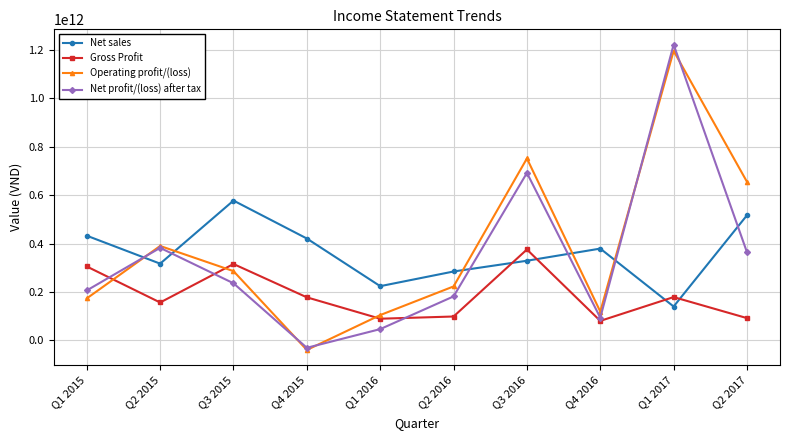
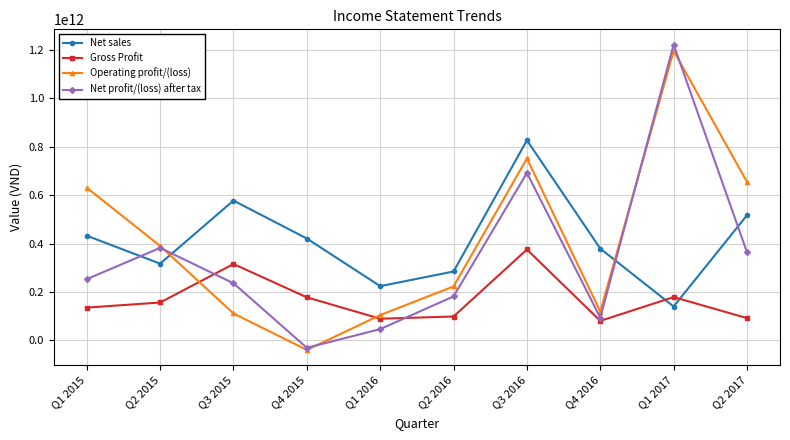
  {
    "Net sales": {
      "Q1 2015": 430000000000,
      "Q2 2015": 320000000000,
      "Q3 2015": 580000000000,
      "Q4 2015": 420000000000,
      "Q1 2016": 220000000000,
      "Q2 2016": 280000000000,
-     "Q3 2016": 330000000000,
+     "Q3 2016": 830000000000,
      "Q4 2016": 380000000000,
      "Q1 2017": 140000000000,
      "Q2 2017": 520000000000
    },
    "Gross Profit": {
-     "Q1 2015": 310000000000,
+     "Q1 2015": 140000000000,
      "Q2 2015": 160000000000,
      "Q3 2015": 320000000000,
      "Q4 2015": 180000000000,
      "Q1 2016": 90000000000,
      "Q2 2016": 100000000000,
      "Q3 2016": 380000000000,
      "Q4 2016": 80000000000,
      "Q1 2017": 180000000000,
      "Q2 2017": 90000000000
    },
    "Operating profit/(loss)": {
-     "Q1 2015": 170000000000,
-     "Q3 2015": 290000000000,
+     "Q1 2015": 630000000000,
+     "Q3 2015": 110000000000,
      "Q1 2016": 100000000000,
      "Q2 2016": 220000000000,
      "Q3 2016": 750000000000,
      "Q4 2016": 120000000000,
      "Q1 2017": 1200000000000,
      "Q2 2017": 660000000000
    },
    "Net profit/(loss) after tax": {
-     "Q1 2015": 210000000000,
+     "Q1 2015": 250000000000,
      "Q3 2015": 240000000000,
      "Q1 2016": 50000000000,
      "Q2 2016": 180000000000,
      "Q3 2016": 690000000000,
      "Q4 2016": 90000000000,
      "Q1 2017": 1220000000000,
      "Q2 2017": 360000000000
    }
  }
